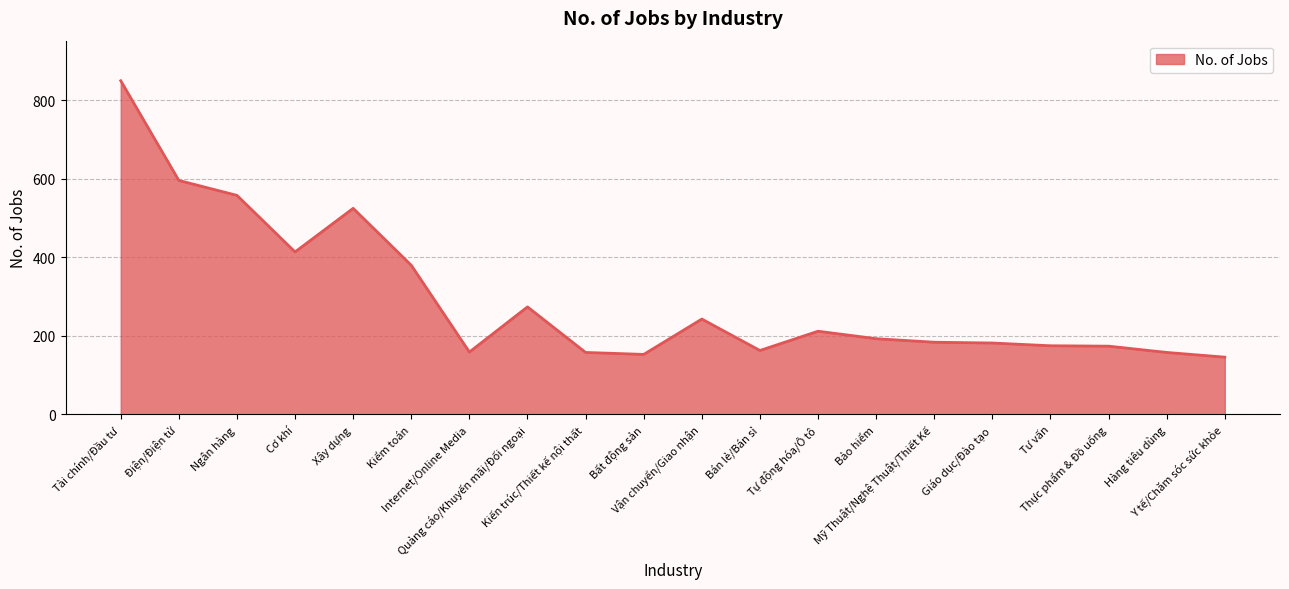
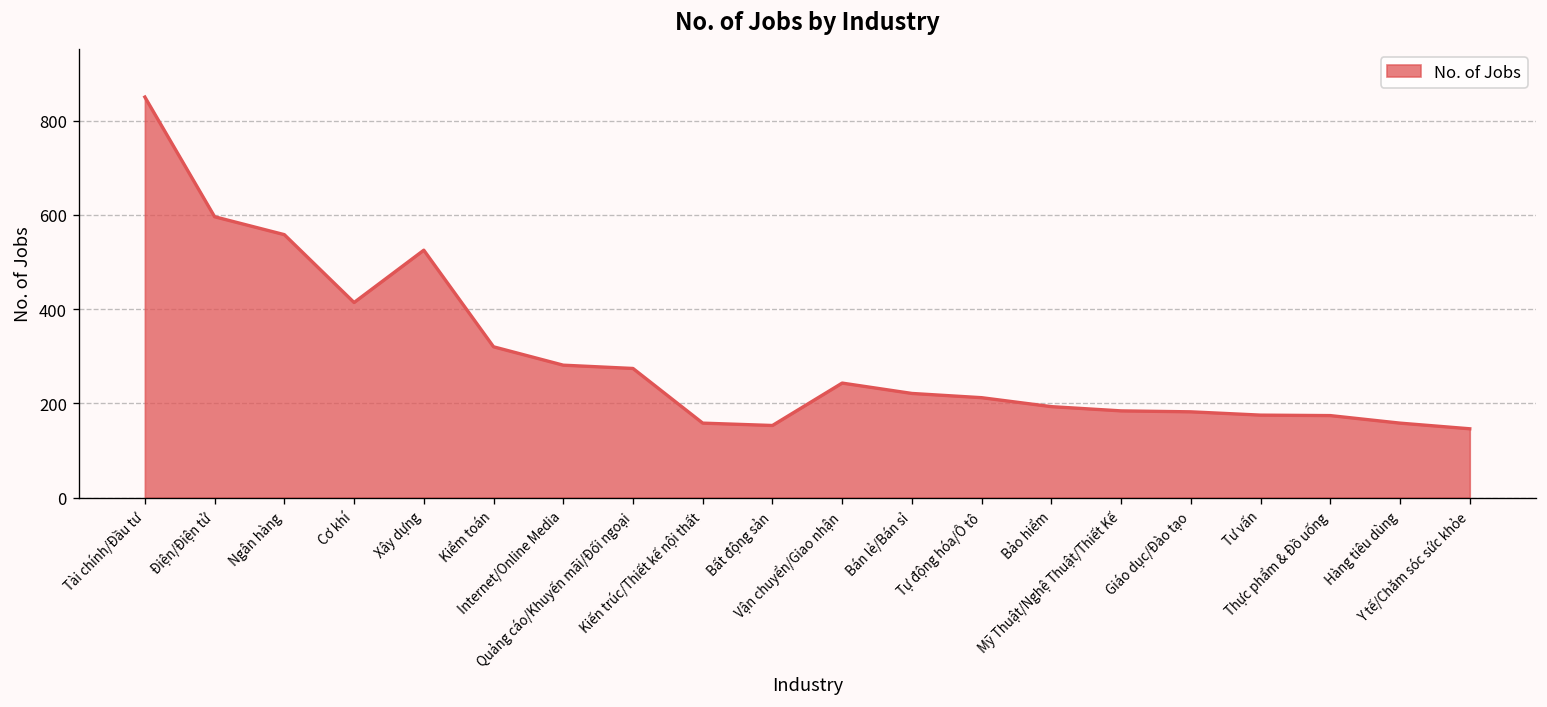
  {
    "Tài chính/Đầu tư": 850,
    "Điện/Điện tử": 600,
    "Ngân hàng": 560,
    "Cơ khí": 410,
    "Xây dựng": 530,
-   "Kiểm toán": 380,
-   "Internet/Online Media": 160,
+   "Kiểm toán": 320,
+   "Internet/Online Media": 280,
    "Quảng cáo/Khuyến mãi/Đối ngoại": 270,
    "Kiến trúc/Thiết kế nội thất": 160,
    "Bất động sản": 150,
    "Vận chuyển/Giao nhận": 240,
-   "Bán lẻ/Bán sỉ": 160,
+   "Bán lẻ/Bán sỉ": 220,
    "Tự động hóa/Ô tô": 210,
    "Bảo hiểm": 190,
    "Mỹ Thuật/Nghệ Thuật/Thiết Kế": 180,
    "Giáo dục/Đào tạo": 180,
    "Tư vấn": 180,
    "Thực phẩm & Đồ uống": 170,
    "Hàng tiêu dùng": 160,
    "Y tế/Chăm sóc sức khỏe": 150
  }
